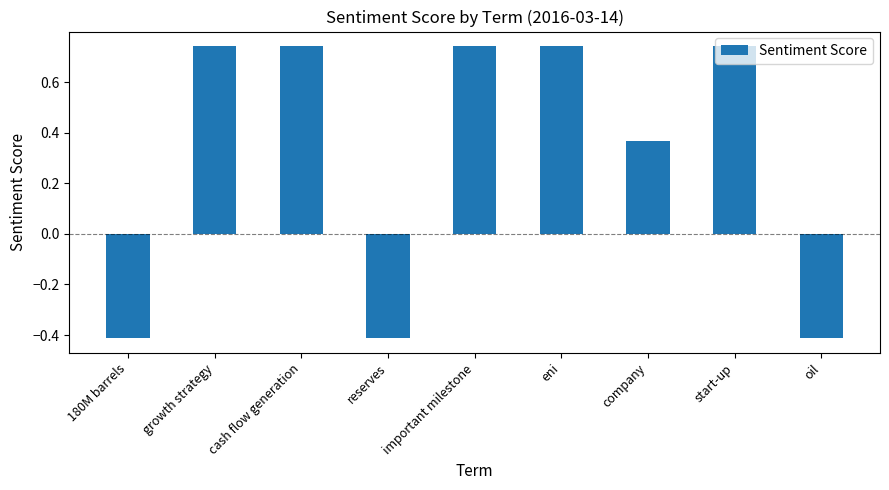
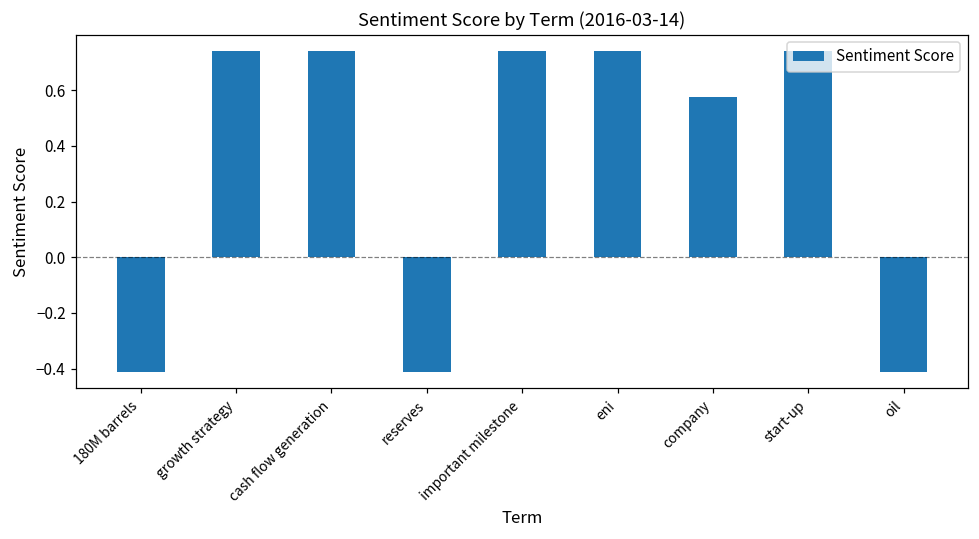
  {
    "180M barrels": -0.41,
    "growth strategy": 0.74,
    "cash flow generation": 0.74,
    "reserves": -0.41,
    "important milestone": 0.74,
    "eni": 0.74,
-   "company": 0.37,
+   "company": 0.58,
    "oil": -0.41
  }
